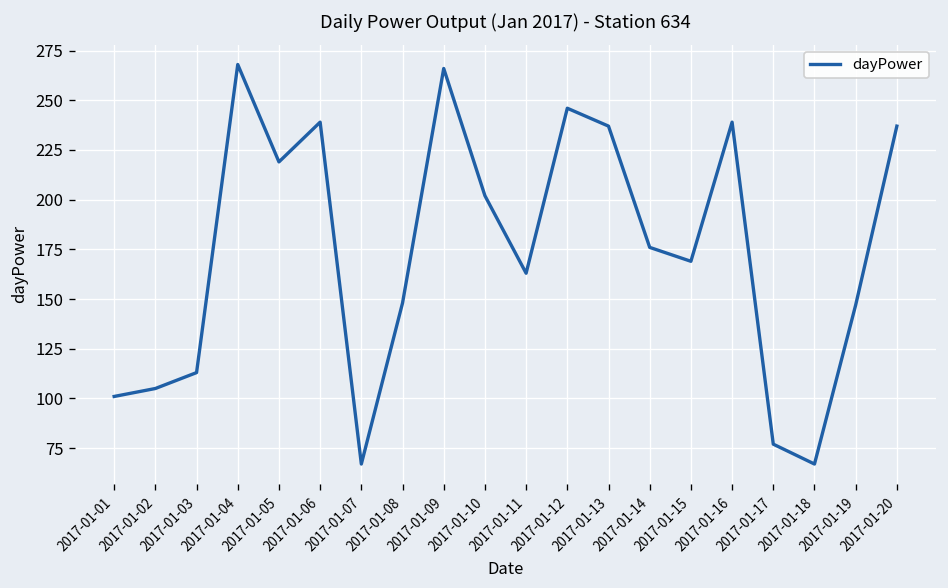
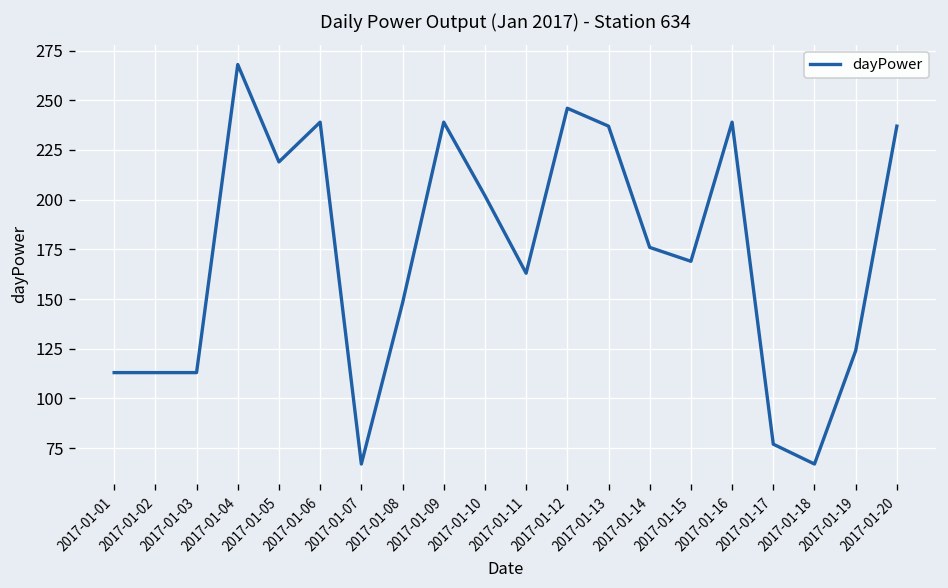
  {
-   "2017-01-01": 101,
-   "2017-01-02": 105,
+   "2017-01-01": 113,
+   "2017-01-02": 113,
    "2017-01-03": 113,
    "2017-01-04": 268,
    "2017-01-05": 219,
    "2017-01-06": 239,
    "2017-01-07": 67,
    "2017-01-08": 148,
-   "2017-01-09": 266,
+   "2017-01-09": 239,
    "2017-01-10": 202,
    "2017-01-11": 163,
    "2017-01-12": 246,
    "2017-01-13": 237,
    "2017-01-14": 176,
    "2017-01-15": 169,
    "2017-01-16": 239,
    "2017-01-17": 77,
    "2017-01-18": 67,
-   "2017-01-19": 147,
+   "2017-01-19": 124,
    "2017-01-20": 237
  }
